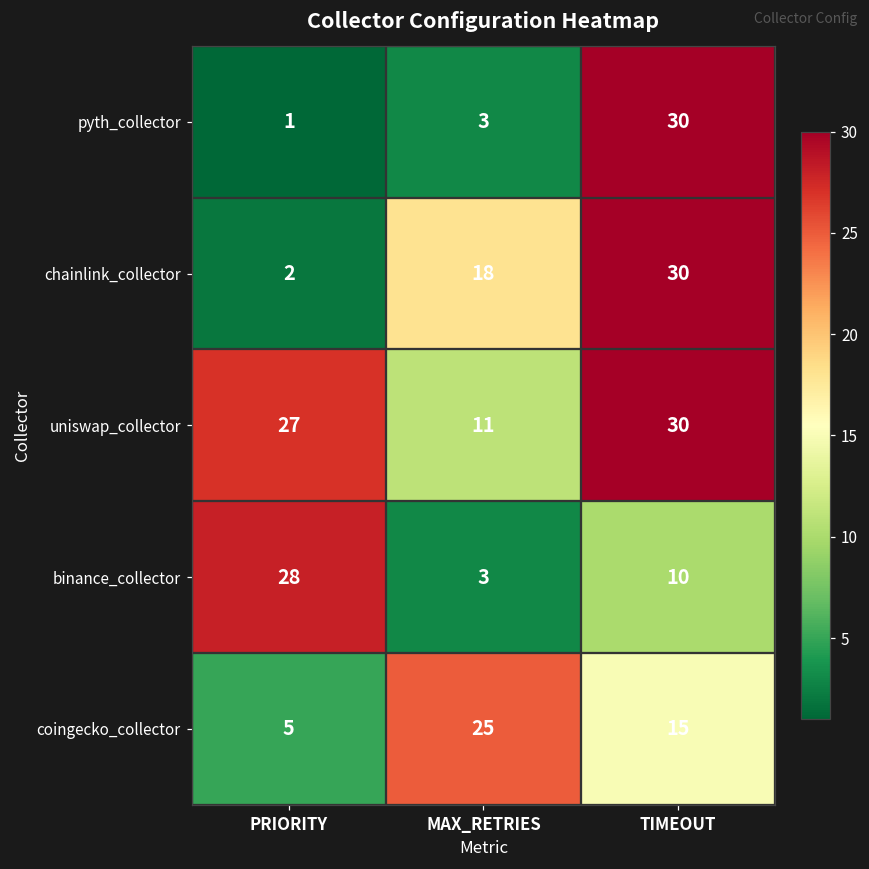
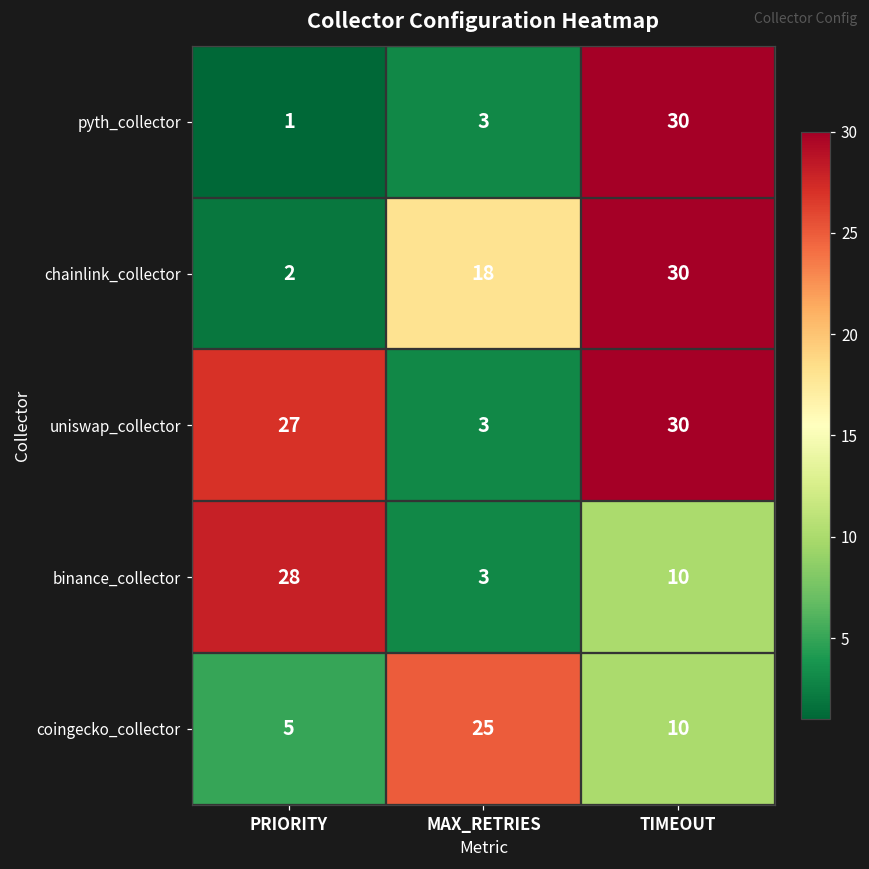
  {
    "pyth_collector": {
      "PRIORITY": 1,
      "MAX_RETRIES": 3,
      "TIMEOUT": 30
    },
    "chainlink_collector": {
      "PRIORITY": 2,
      "MAX_RETRIES": 18,
      "TIMEOUT": 30
    },
    "uniswap_collector": {
      "PRIORITY": 27,
-     "MAX_RETRIES": 11,
+     "MAX_RETRIES": 3,
      "TIMEOUT": 30
    },
    "binance_collector": {
      "PRIORITY": 28,
      "MAX_RETRIES": 3,
      "TIMEOUT": 10
    },
    "coingecko_collector": {
      "PRIORITY": 5,
      "MAX_RETRIES": 25,
-     "TIMEOUT": 15
+     "TIMEOUT": 10
    }
  }
